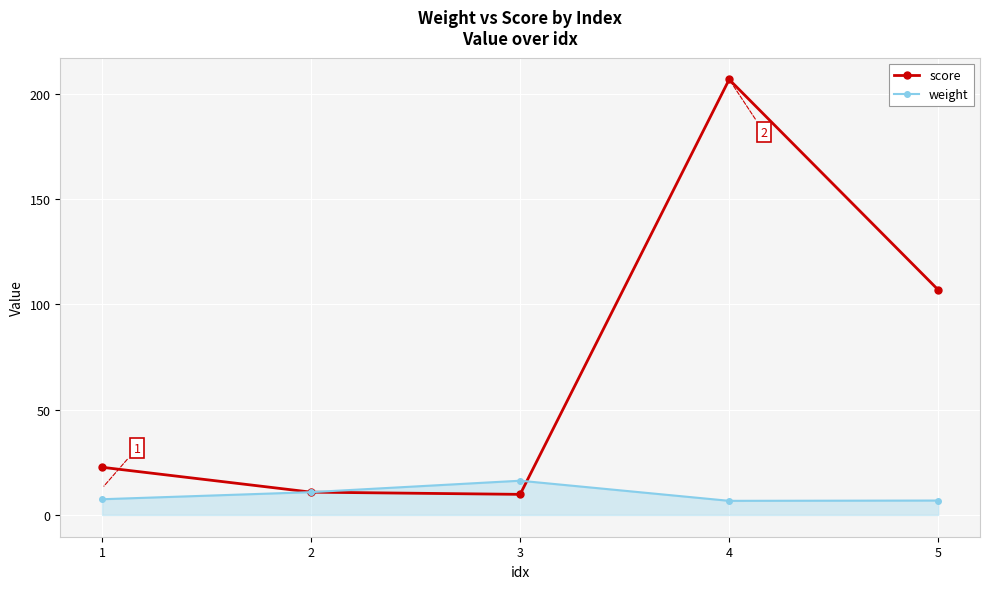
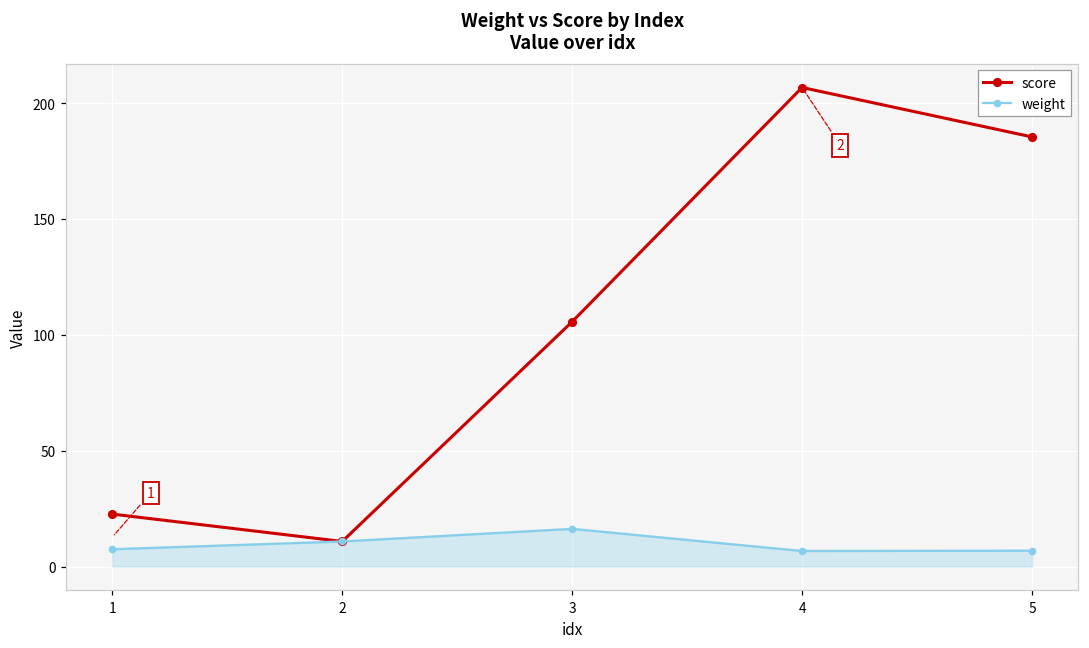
  {
    "score": {
-     "3": 10,
-     "5": 107
+     "3": 106,
+     "5": 185
    },
    "weight": {
      "1": 7,
      "3": 16,
      "4": 7,
      "5": 7
    }
  }
